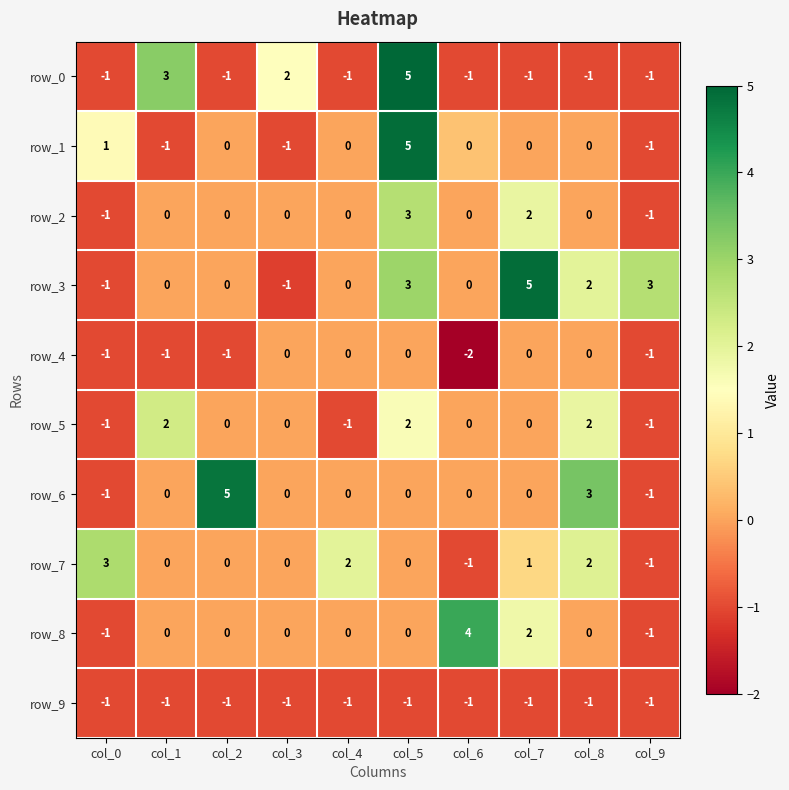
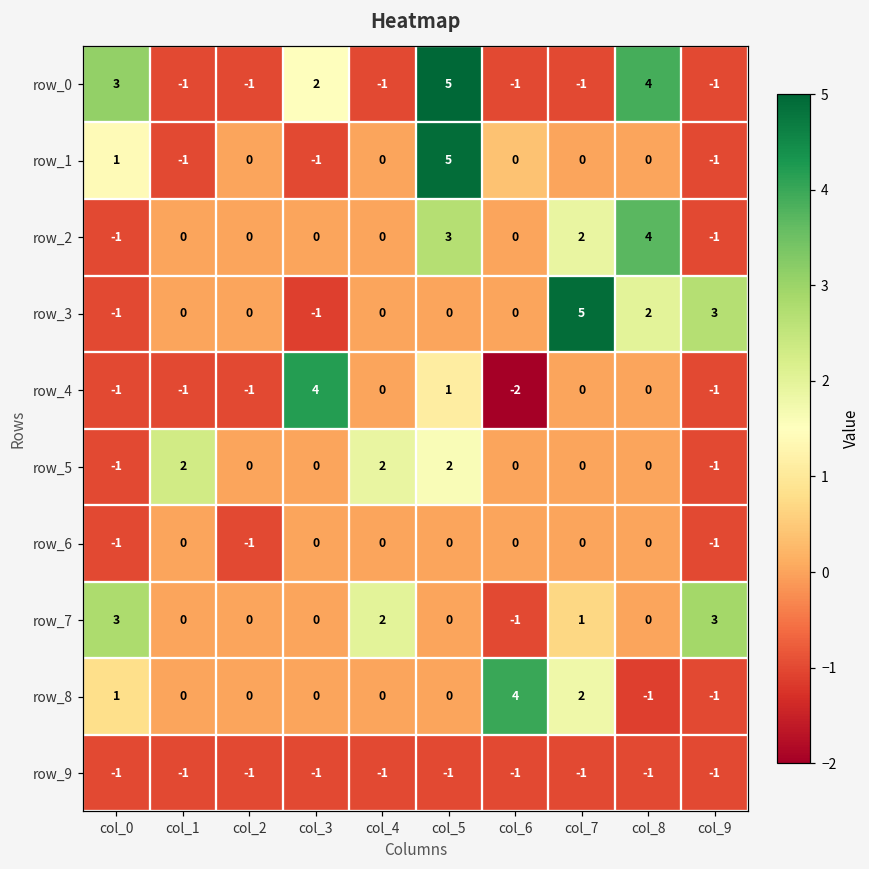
  {
    "row_0": {
-     "col_0": -1,
-     "col_1": 3,
+     "col_0": 3,
+     "col_1": -1,
      "col_2": -1,
      "col_3": 2,
      "col_4": -1,
      "col_5": 5,
      "col_6": -1,
      "col_7": -1,
-     "col_8": -1,
+     "col_8": 4,
      "col_9": -1
    },
    "row_1": {
      "col_0": 1,
      "col_1": -1,
      "col_2": 0,
      "col_3": -1,
      "col_4": 0,
      "col_5": 5,
      "col_6": 0,
      "col_7": 0,
      "col_8": 0,
      "col_9": -1
    },
    "row_2": {
      "col_0": -1,
      "col_1": 0,
      "col_2": 0,
      "col_3": 0,
      "col_4": 0,
      "col_5": 3,
      "col_6": 0,
      "col_7": 2,
-     "col_8": 0,
+     "col_8": 4,
      "col_9": -1
    },
    "row_3": {
      "col_0": -1,
      "col_1": 0,
      "col_2": 0,
      "col_3": -1,
      "col_4": 0,
-     "col_5": 3,
+     "col_5": 0,
      "col_6": 0,
      "col_7": 5,
      "col_8": 2,
      "col_9": 3
    },
    "row_4": {
      "col_0": -1,
      "col_1": -1,
      "col_2": -1,
-     "col_3": 0,
+     "col_3": 4,
      "col_4": 0,
-     "col_5": 0,
+     "col_5": 1,
      "col_6": -2,
      "col_7": 0,
      "col_8": 0,
      "col_9": -1
    },
    "row_5": {
      "col_0": -1,
      "col_1": 2,
      "col_2": 0,
      "col_3": 0,
-     "col_4": -1,
+     "col_4": 2,
      "col_5": 2,
      "col_6": 0,
      "col_7": 0,
-     "col_8": 2,
+     "col_8": 0,
      "col_9": -1
    },
    "row_6": {
      "col_0": -1,
      "col_1": 0,
-     "col_2": 5,
+     "col_2": -1,
      "col_3": 0,
      "col_4": 0,
      "col_5": 0,
      "col_6": 0,
      "col_7": 0,
-     "col_8": 3,
+     "col_8": 0,
      "col_9": -1
    },
    "row_7": {
      "col_0": 3,
      "col_1": 0,
      "col_2": 0,
      "col_3": 0,
      "col_4": 2,
      "col_5": 0,
      "col_6": -1,
      "col_7": 1,
-     "col_8": 2,
-     "col_9": -1
+     "col_8": 0,
+     "col_9": 3
    },
    "row_8": {
-     "col_0": -1,
+     "col_0": 1,
      "col_1": 0,
      "col_2": 0,
      "col_3": 0,
      "col_4": 0,
      "col_5": 0,
      "col_6": 4,
      "col_7": 2,
-     "col_8": 0,
+     "col_8": -1,
      "col_9": -1
    },
    "row_9": {
      "col_0": -1,
      "col_1": -1,
      "col_2": -1,
      "col_3": -1,
      "col_4": -1,
      "col_5": -1,
      "col_6": -1,
      "col_7": -1,
      "col_8": -1,
      "col_9": -1
    }
  }
